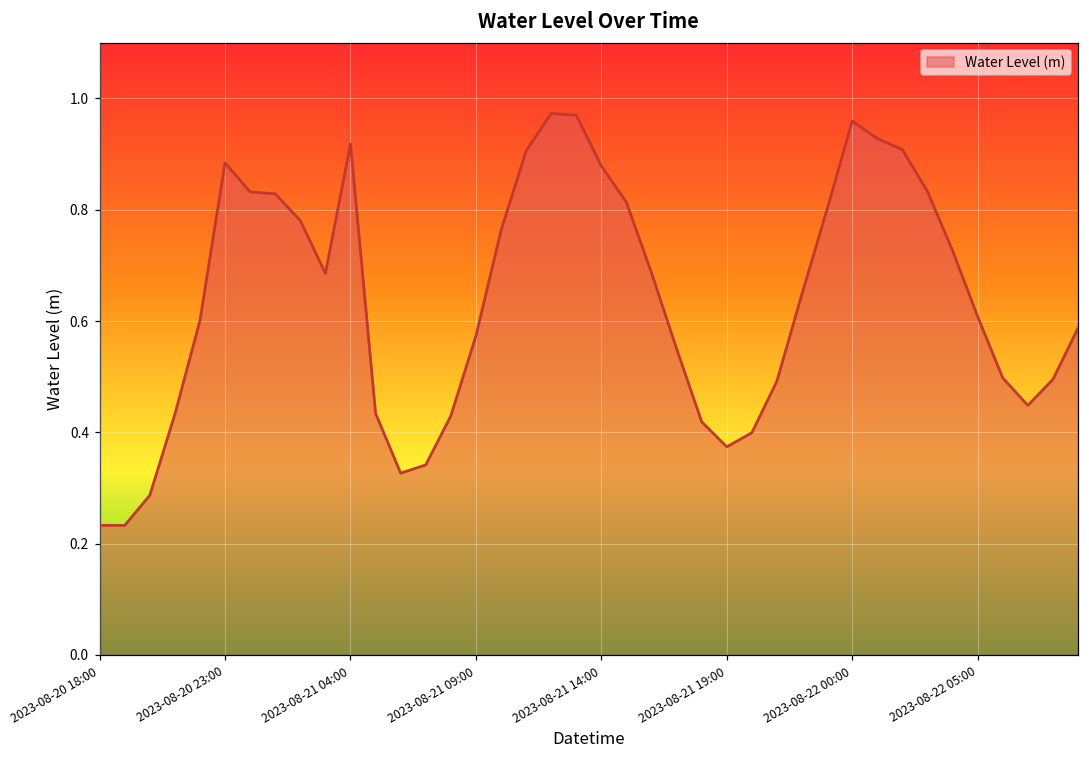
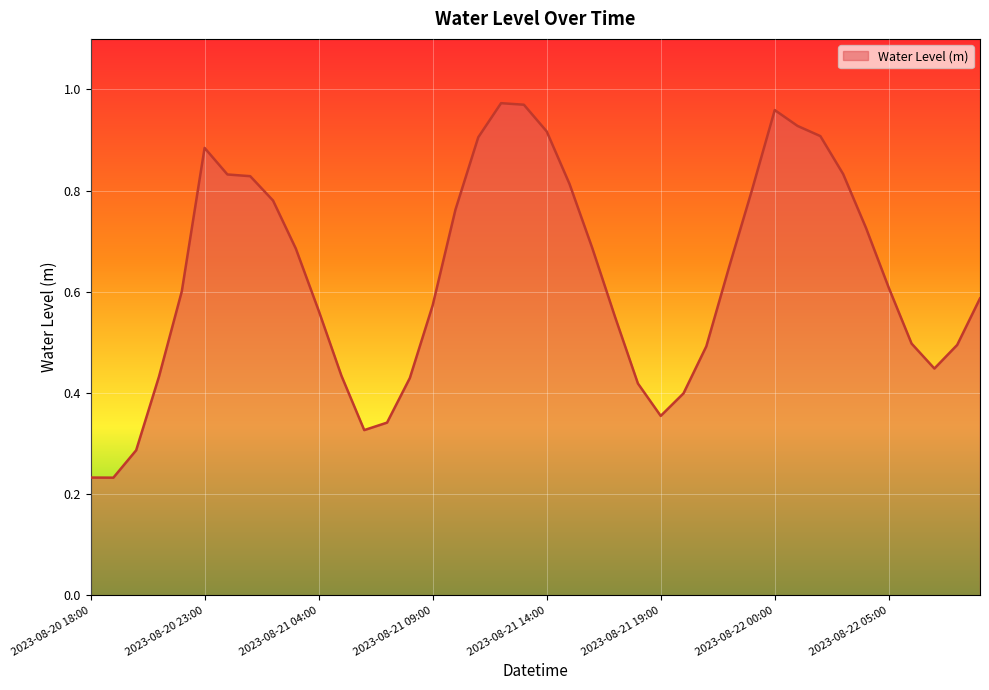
  {
    "2023-08-20 18:00": 0.23,
    "2023-08-20 23:00": 0.88,
-   "2023-08-21 04:00": 0.92,
+   "2023-08-21 04:00": 0.56,
    "2023-08-21 09:00": 0.57,
-   "2023-08-21 14:00": 0.88,
-   "2023-08-21 19:00": 0.37,
+   "2023-08-21 14:00": 0.92,
+   "2023-08-21 19:00": 0.35,
    "2023-08-22 00:00": 0.96,
    "2023-08-22 05:00": 0.61
  }
